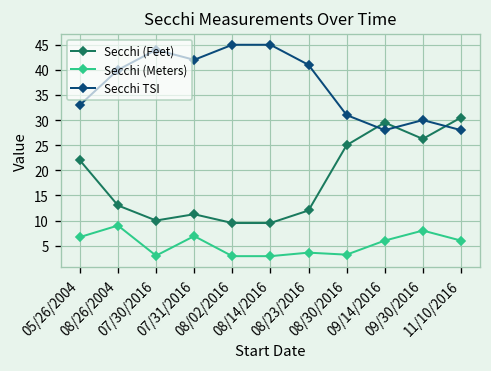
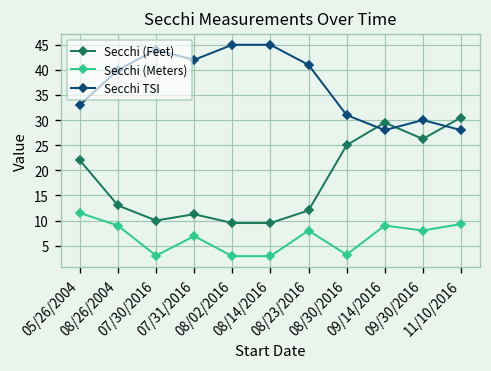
  {
    "Secchi (Meters)": {
-     "05/26/2004": 7,
+     "05/26/2004": 12,
      "08/26/2004": 9,
      "07/30/2016": 3,
      "07/31/2016": 7,
      "08/02/2016": 3,
      "08/14/2016": 3,
-     "08/23/2016": 4,
+     "08/23/2016": 8,
      "08/30/2016": 3,
-     "09/14/2016": 6,
+     "09/14/2016": 9,
      "09/30/2016": 8,
-     "11/10/2016": 6
+     "11/10/2016": 9
    }
  }
